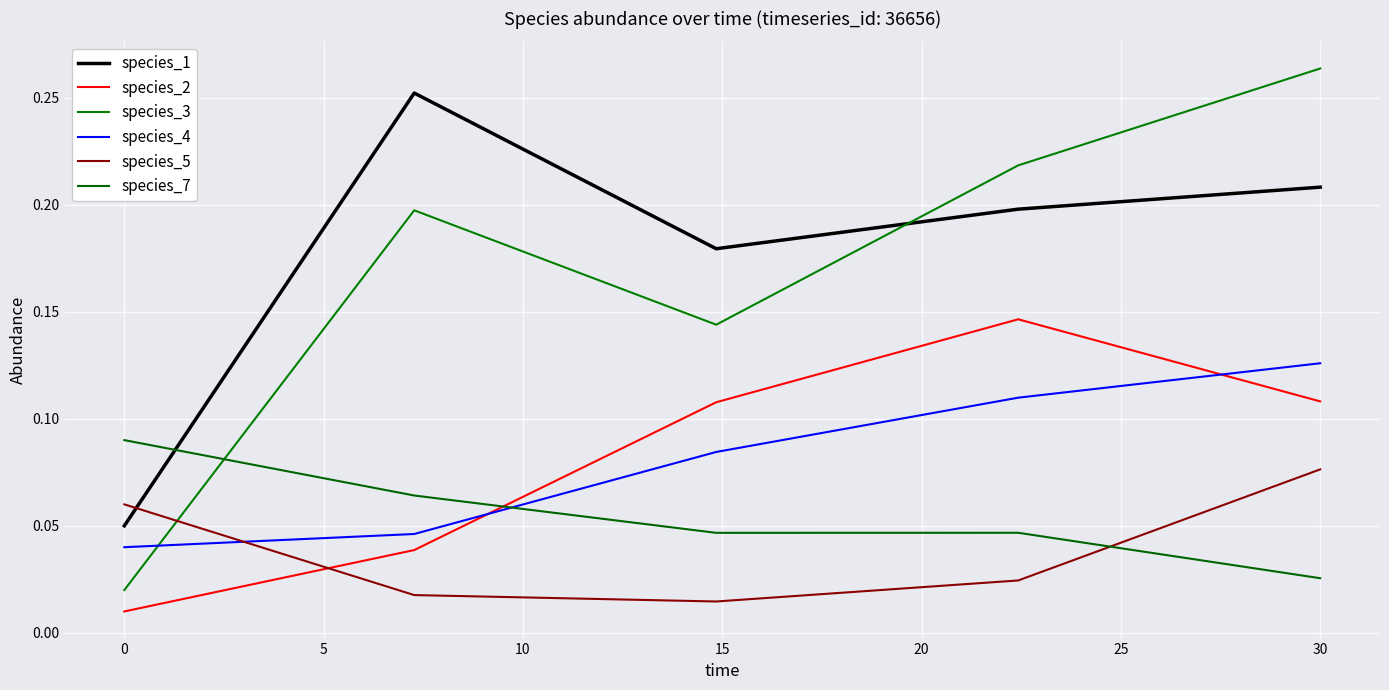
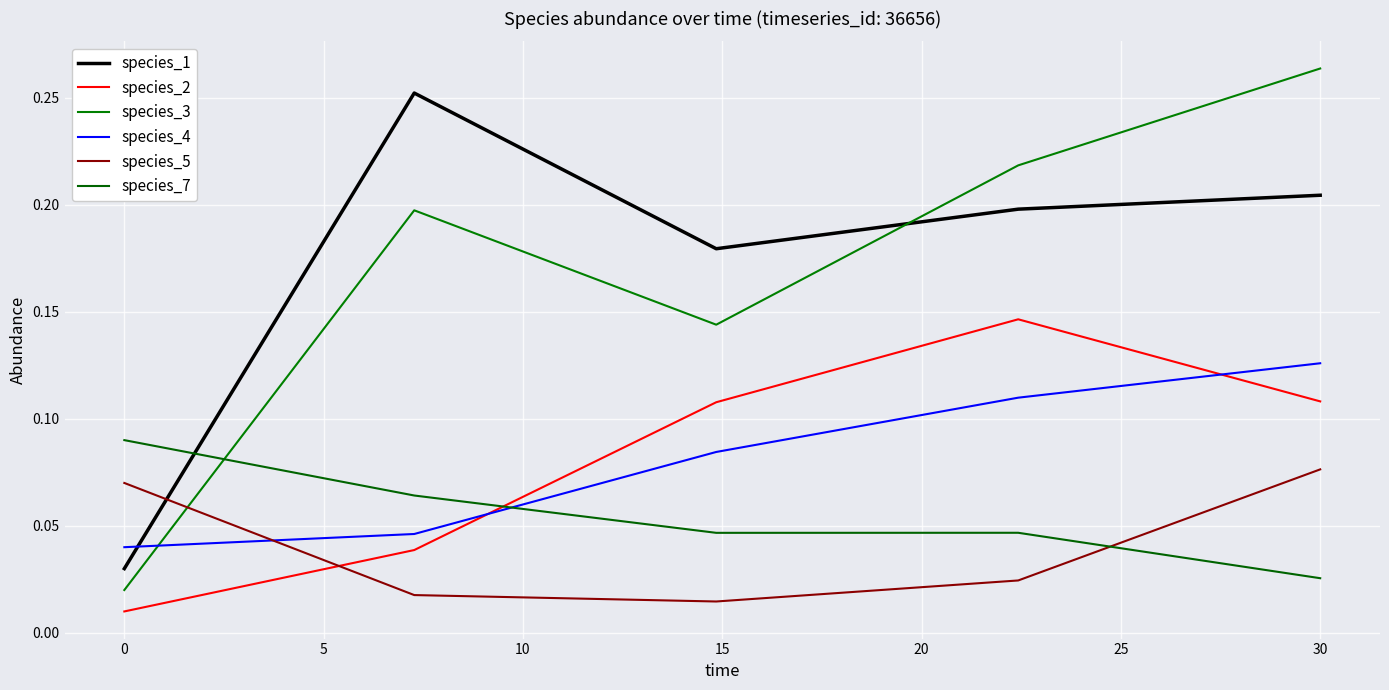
  {
    "species_1": {
-     "0": 0.05,
-     "30": 0.208
+     "0": 0.03,
+     "30": 0.204
    },
    "species_2": {
      "0": 0.010,
      "30": 0.108
    },
    "species_4": {
      "0": 0.040,
      "30": 0.126
    },
    "species_5": {
-     "0": 0.06,
+     "0": 0.07,
      "30": 0.076
    }
  }
